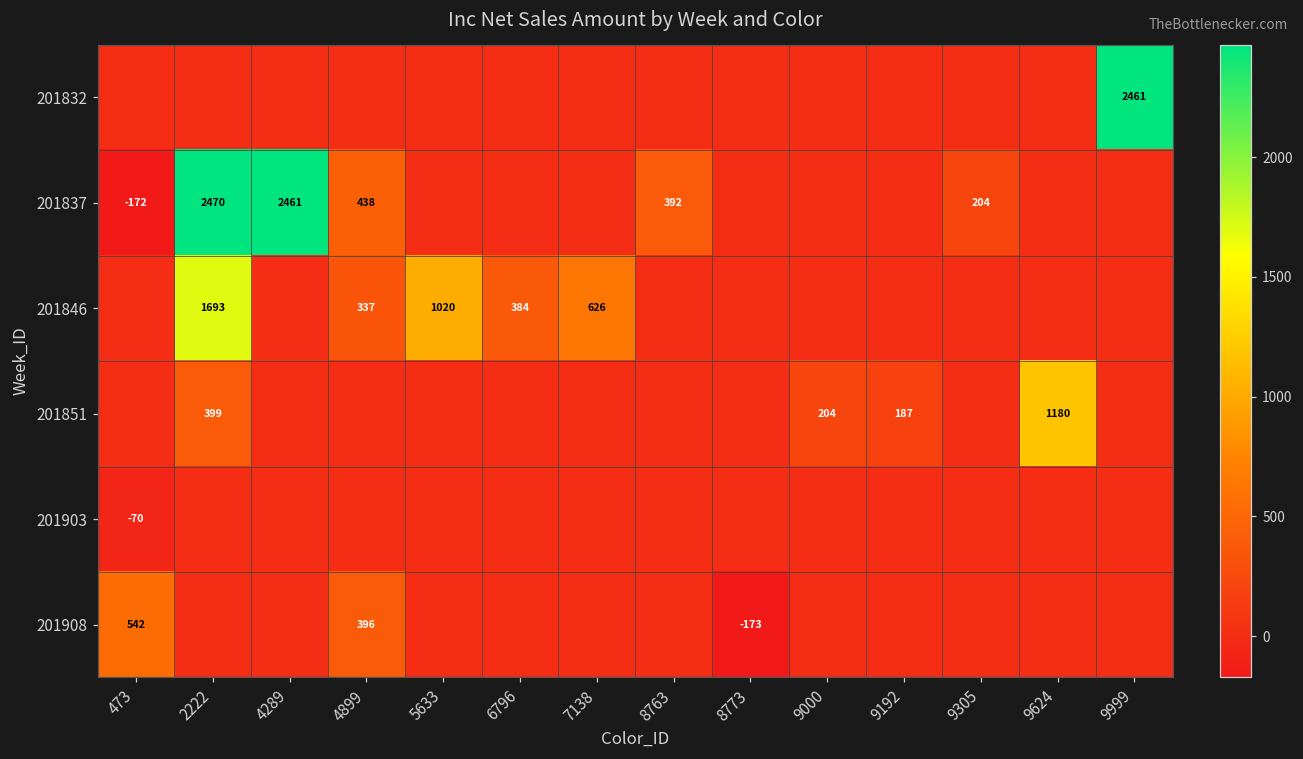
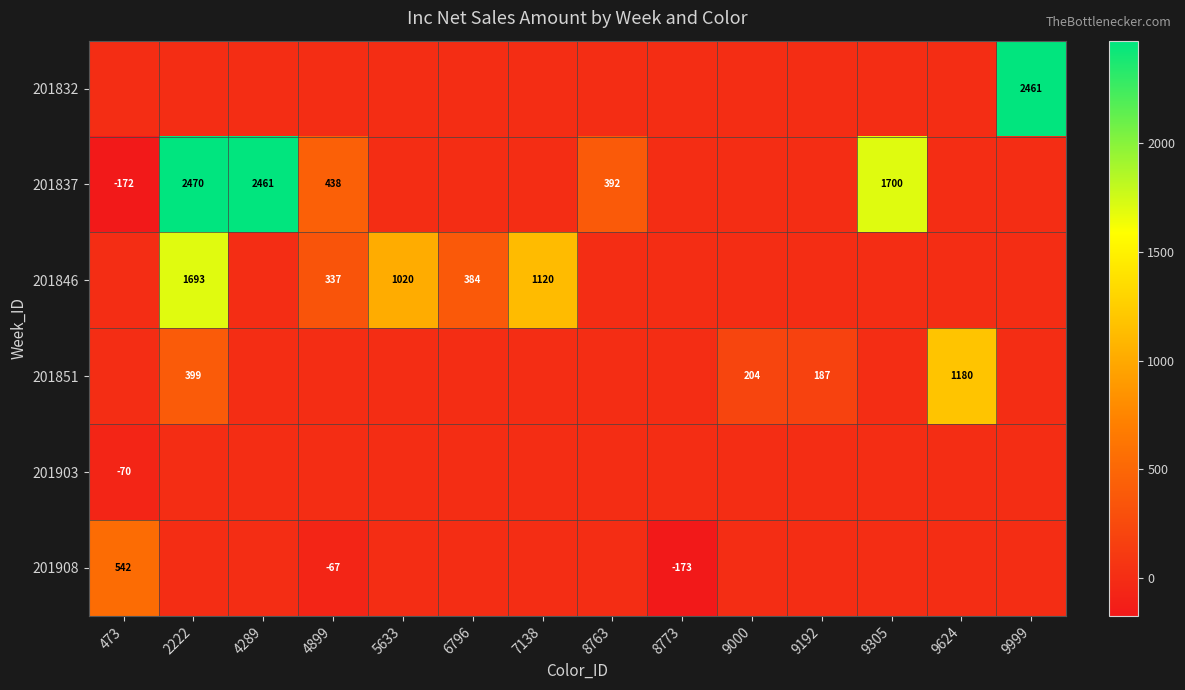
  {
    "201832": {
      "9999": 2461
    },
    "201837": {
      "473": -172,
      "2222": 2470,
      "4289": 2461,
      "4899": 438,
      "8763": 392,
-     "9305": 204
+     "9305": 1700
    },
    "201846": {
      "2222": 1693,
      "4899": 337,
      "5633": 1020,
      "6796": 384,
-     "7138": 626
+     "7138": 1120
    },
    "201851": {
      "2222": 399,
      "9000": 204,
      "9192": 187,
      "9624": 1180
    },
    "201903": {
      "473": -70
    },
    "201908": {
      "473": 542,
-     "4899": 396,
+     "4899": -67,
      "8773": -173
    }
  }
